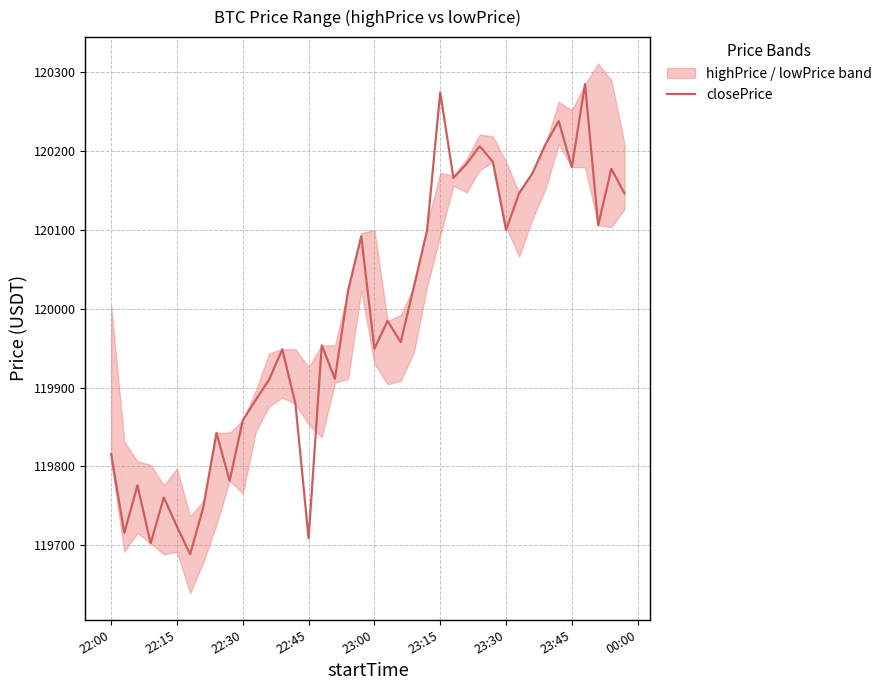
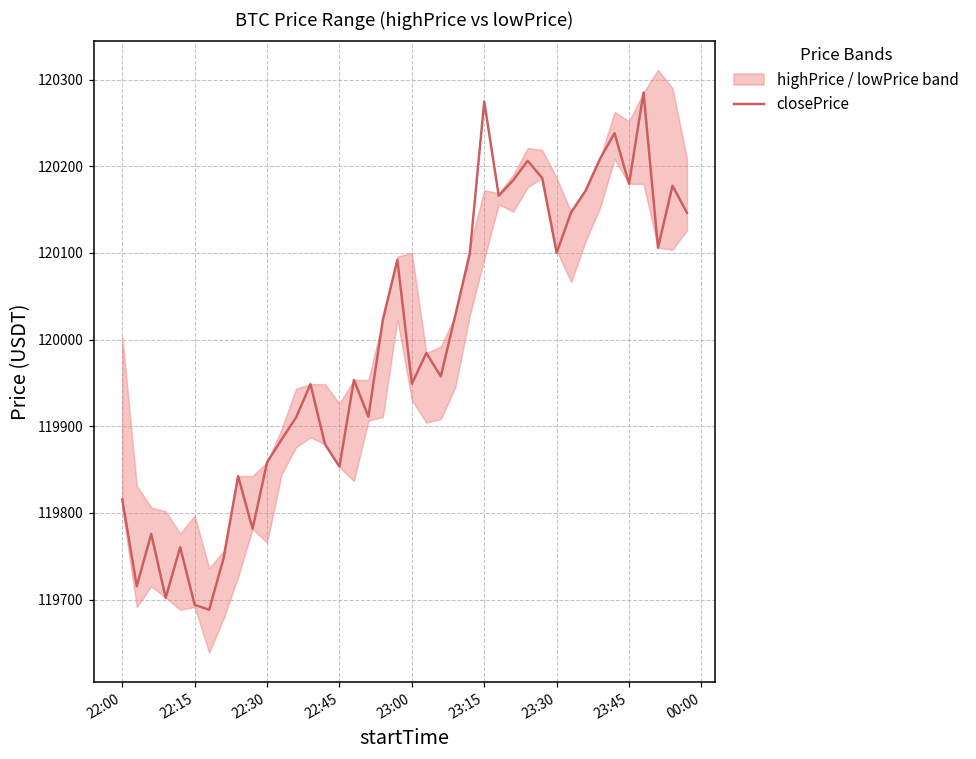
  {
    "closePrice": {
      "22:00": 119820,
-     "22:15": 119720,
-     "22:45": 119710,
+     "22:15": 119690,
+     "22:45": 119850,
      "23:00": 119950,
      "23:15": 120270,
      "23:30": 120100,
      "23:45": 120180
    }
  }
